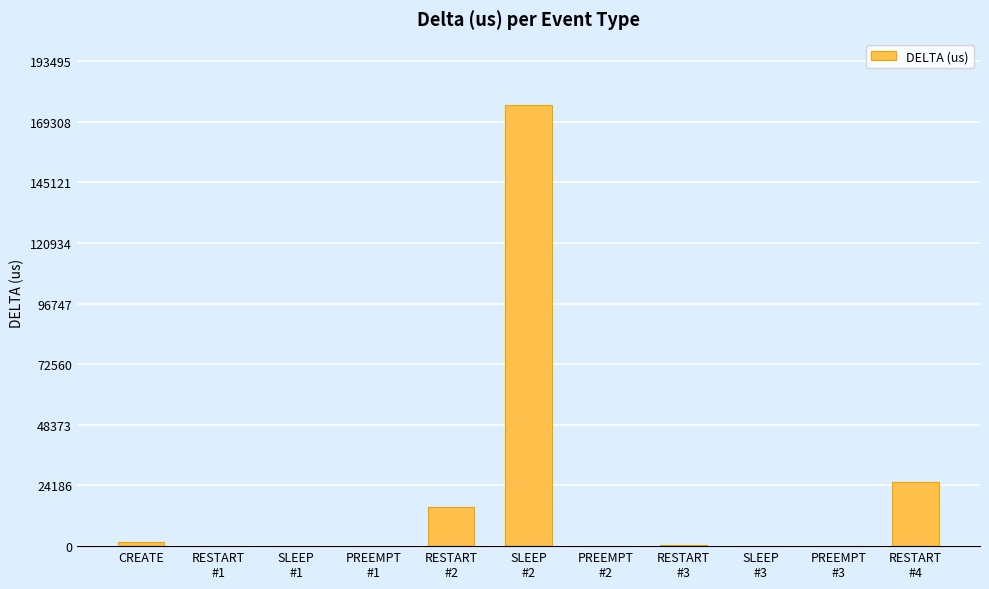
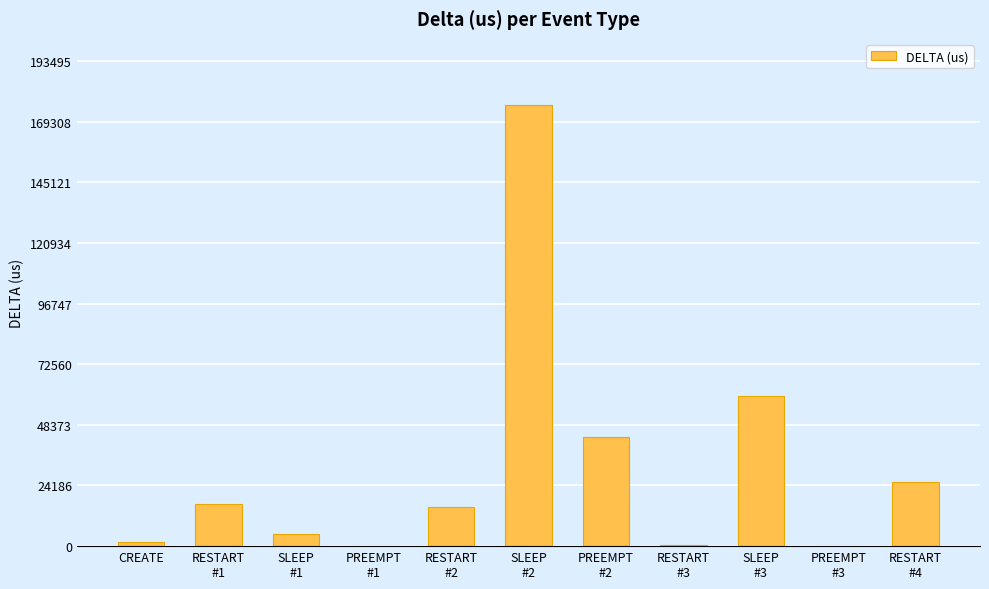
  {
    "CREATE": 2000,
-   "RESTART #1": 0,
-   "SLEEP #1": 0,
+   "RESTART #1": 17000,
+   "SLEEP #1": 5000,
    "RESTART #2": 16000,
    "SLEEP #2": 176000,
-   "PREEMPT #2": 0,
-   "SLEEP #3": 0,
+   "PREEMPT #2": 44000,
+   "SLEEP #3": 60000,
    "RESTART #4": 26000
  }
